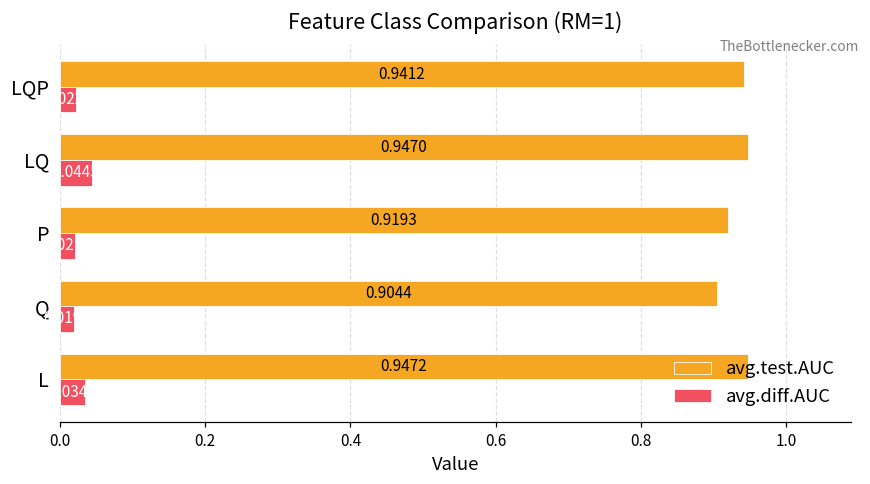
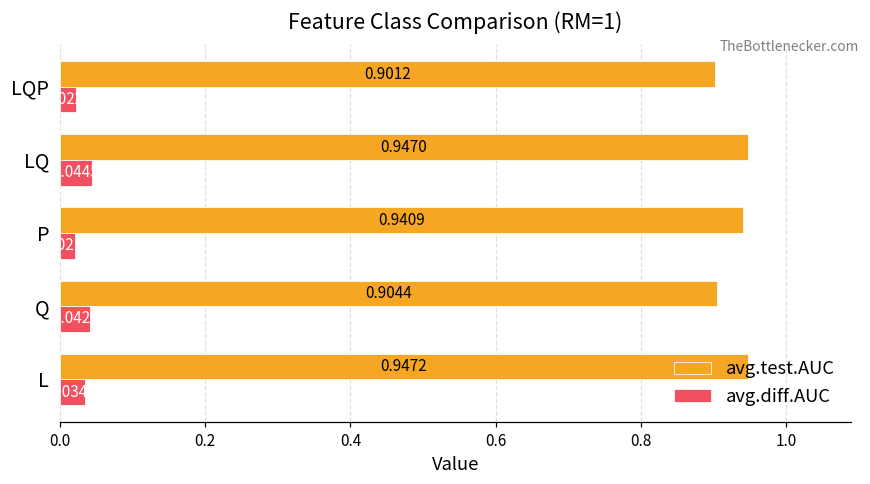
  {
    "avg.test.AUC": {
-     "LQP": 0.9412,
+     "LQP": 0.9012,
      "LQ": 0.9470,
-     "P": 0.9193,
+     "P": 0.9409,
      "Q": 0.9044,
      "L": 0.9472
    },
    "avg.diff.AUC": {
      "LQP": 0.02,
      "P": 0.02,
-     "Q": 0.02,
+     "Q": 0.04,
      "L": 0.03
    }
  }
